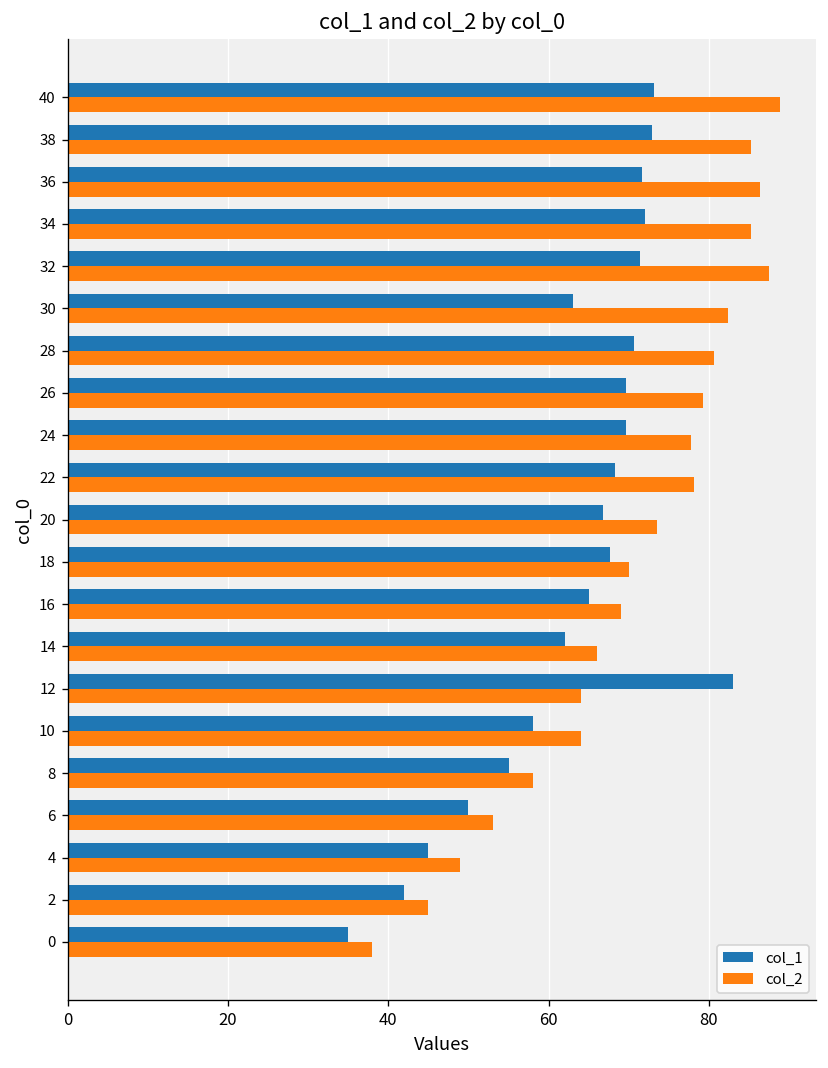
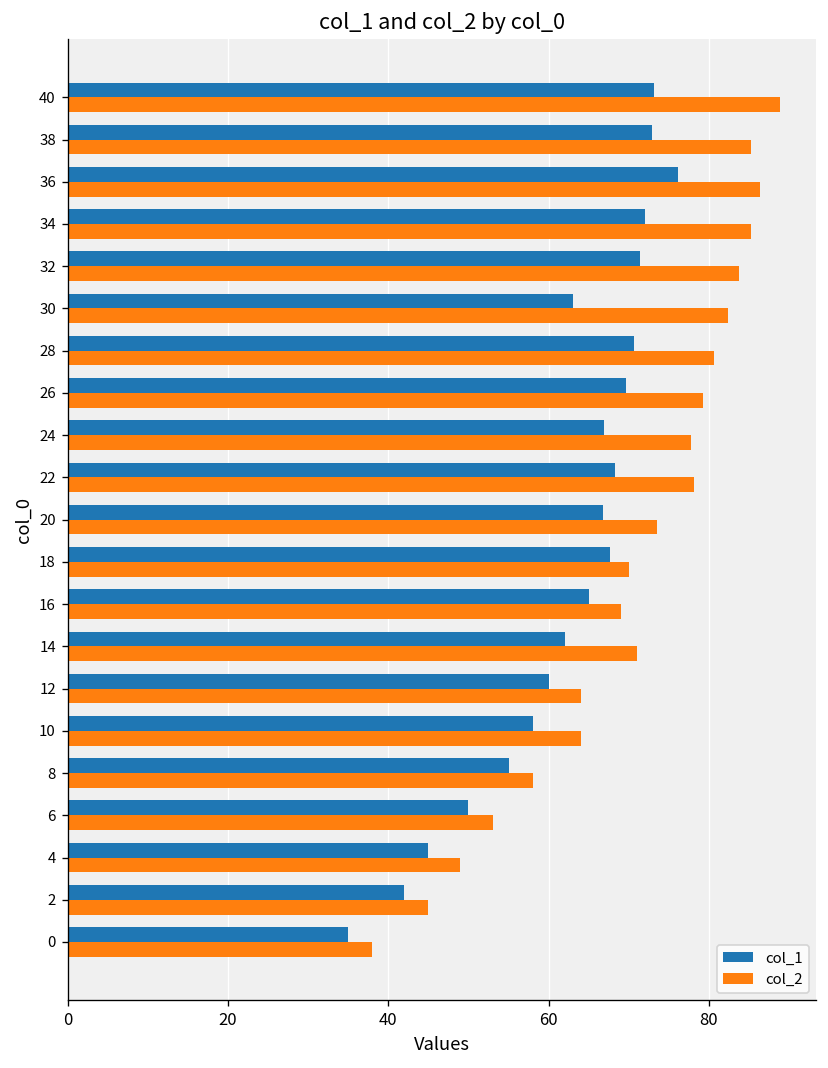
  {
    "col_1": {
      "40": 73,
      "38": 73,
-     "36": 72,
+     "36": 76,
      "34": 72,
      "32": 71,
      "30": 63,
      "28": 71,
      "26": 70,
-     "24": 70,
+     "24": 67,
      "22": 68,
      "20": 67,
      "18": 68,
      "16": 65,
      "14": 62,
-     "12": 83,
+     "12": 60,
      "10": 58,
      "8": 55,
      "6": 50,
      "4": 45,
      "2": 42,
      "0": 35
    },
    "col_2": {
      "40": 89,
      "38": 85,
      "36": 86,
      "34": 85,
-     "32": 88,
+     "32": 84,
      "30": 82,
      "28": 81,
      "26": 79,
      "24": 78,
      "22": 78,
      "20": 74,
      "18": 70,
      "16": 69,
-     "14": 66,
+     "14": 71,
      "12": 64,
      "10": 64,
      "8": 58,
      "6": 53,
      "4": 49,
      "2": 45,
      "0": 38
    }
  }
